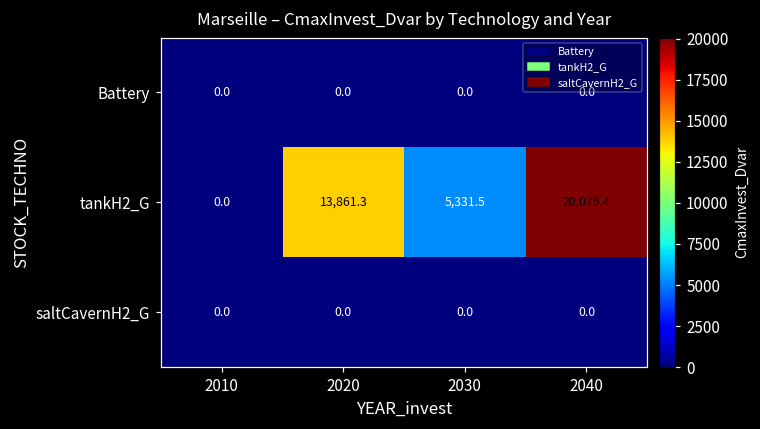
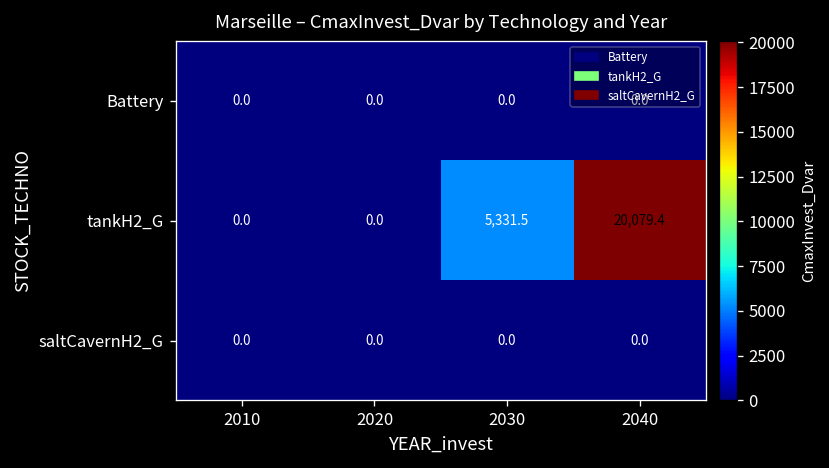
  {
    "Battery": {
      "2010": "0.0",
      "2020": "0.0",
      "2030": "0.0"
    },
    "tankH2_G": {
      "2010": "0.0",
-     "2020": "13,861.3",
+     "2020": "0.0",
      "2030": "5,331.5",
      "2040": "20,079.4"
    },
    "saltCavernH2_G": {
      "2010": "0.0",
      "2020": "0.0",
      "2030": "0.0",
      "2040": "0.0"
    }
  }
